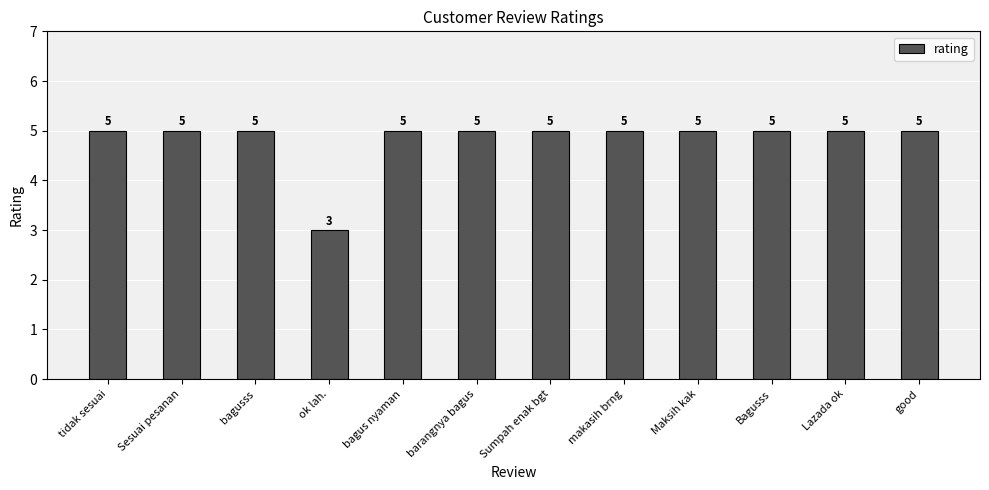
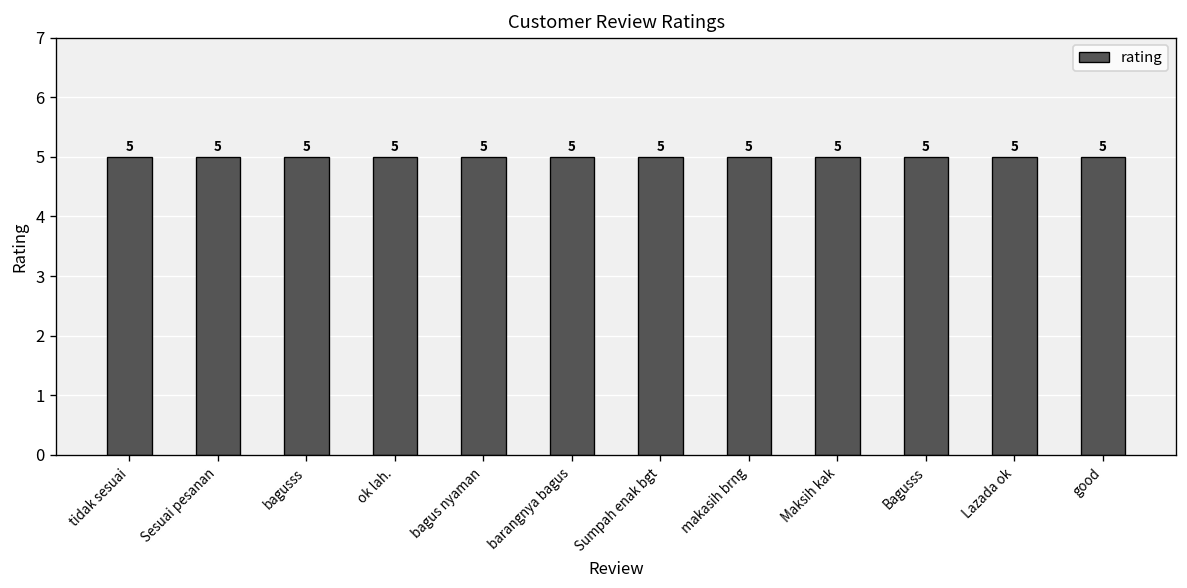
  {
    "tidak sesuai": 5,
    "Sesuai pesanan": 5,
    "bagusss": 5,
-   "ok lah.": 3,
+   "ok lah.": 5,
    "bagus nyaman": 5,
    "barangnya bagus": 5,
    "Sumpah enak bgt": 5,
    "makasih brng": 5,
    "Maksih kak": 5,
    "Bagusss": 5,
    "Lazada ok": 5,
    "good": 5
  }
